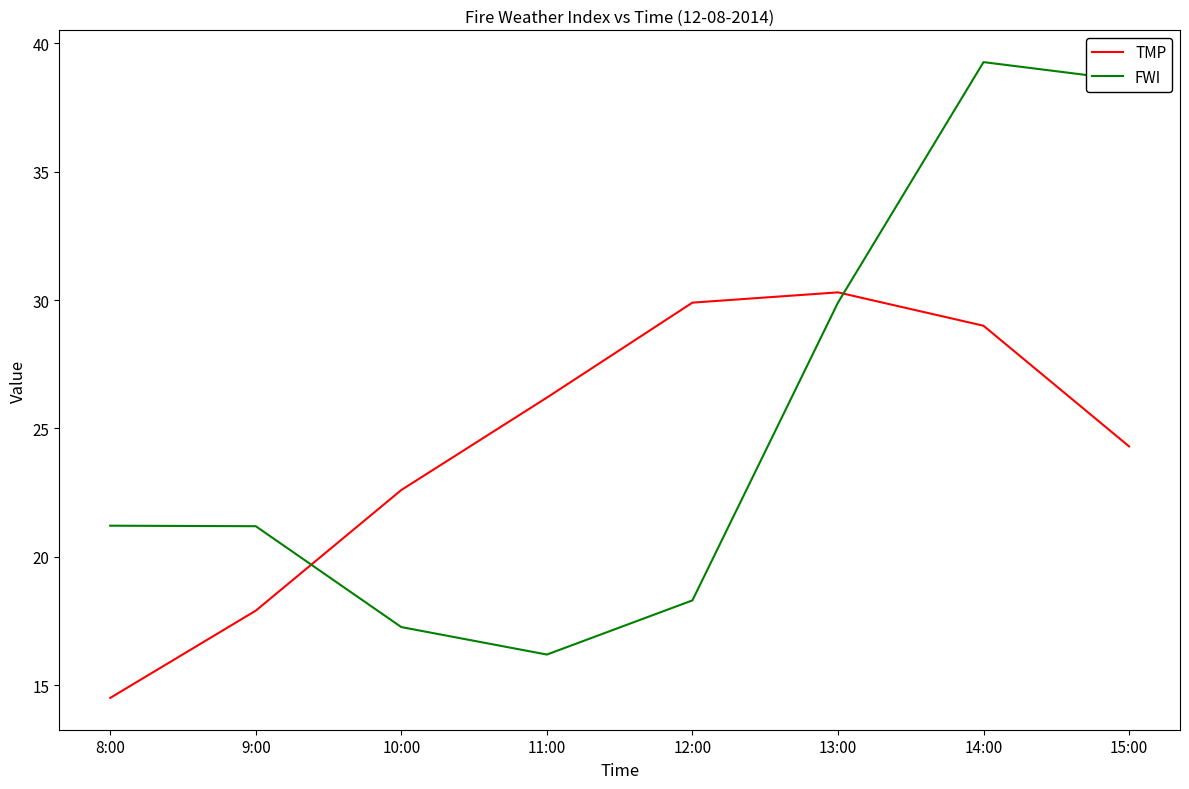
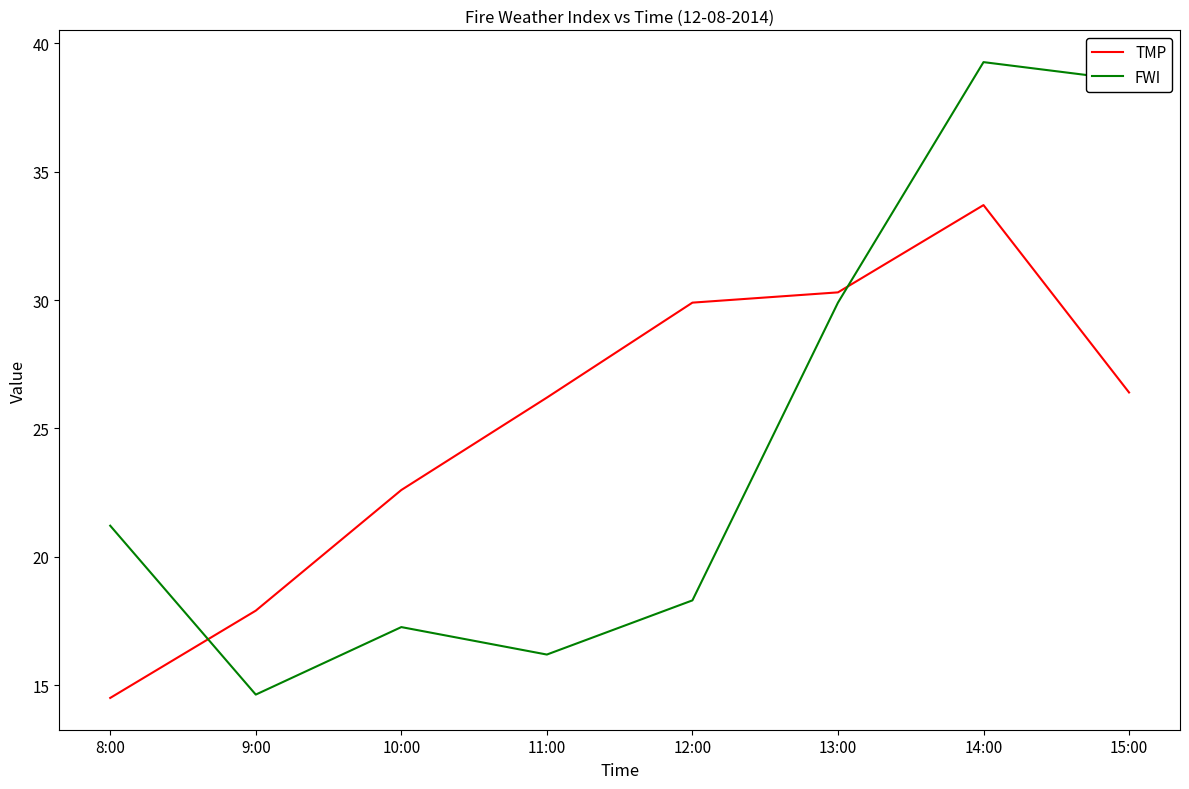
  {
    "TMP": {
      "8:00": 14.5,
      "9:00": 17.9,
      "10:00": 22.6,
      "11:00": 26.2,
      "12:00": 29.9,
      "13:00": 30.3,
-     "14:00": 29.0,
-     "15:00": 24.3
+     "14:00": 33.7,
+     "15:00": 26.4
    },
    "FWI": {
      "8:00": 21.2,
-     "9:00": 21.2,
+     "9:00": 14.6,
      "10:00": 17.3,
      "11:00": 16.2,
      "12:00": 18.3,
      "13:00": 29.9,
      "14:00": 39.3
    }
  }
